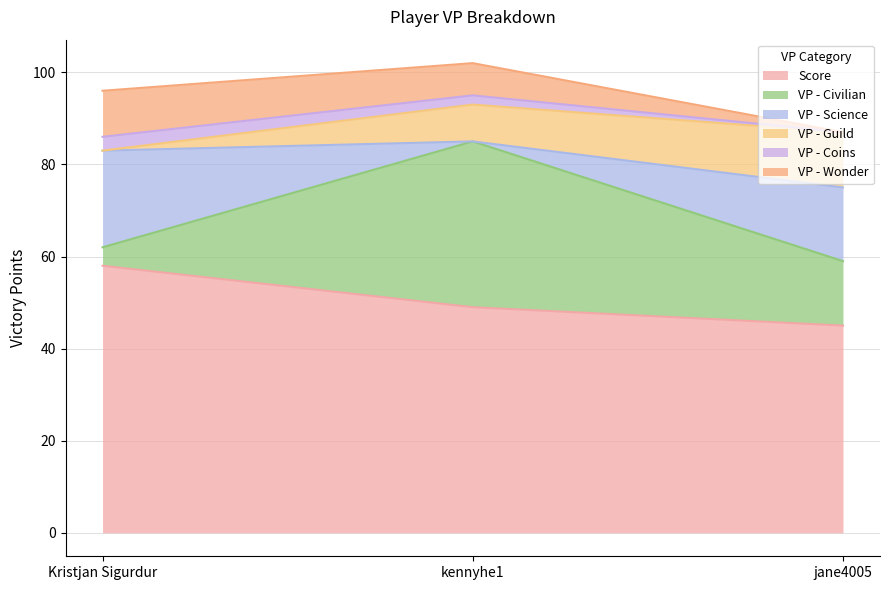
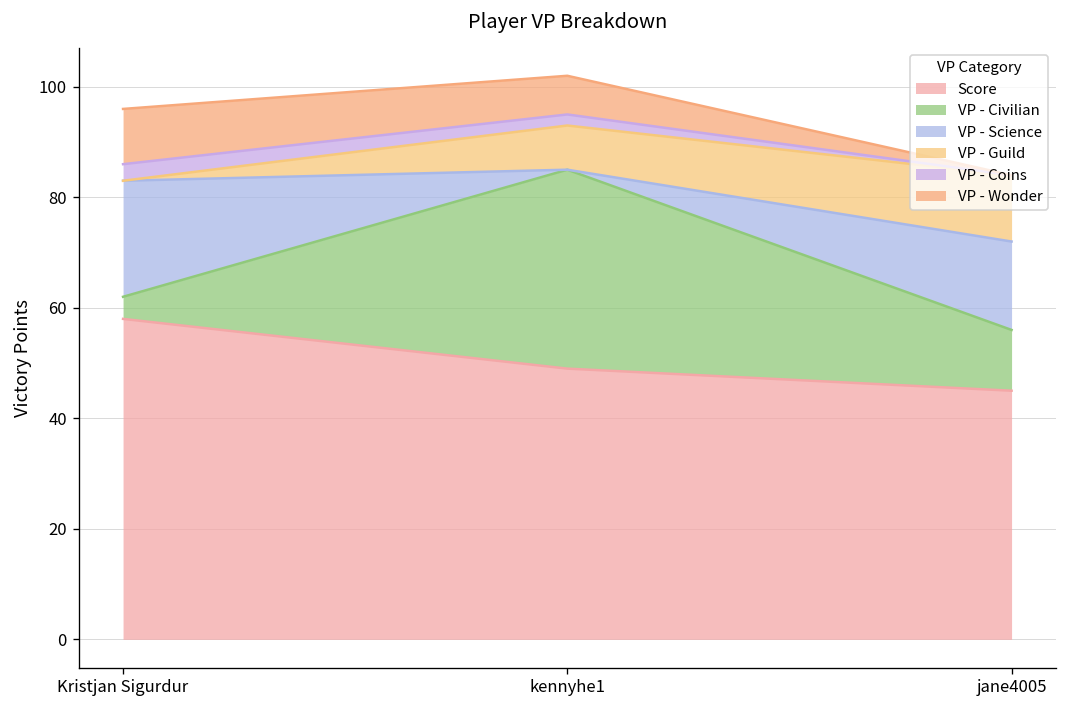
  {
    "VP - Civilian": {
      "Kristjan Sigurdur": 4,
-     "jane4005": 14
+     "jane4005": 11
    }
  }
